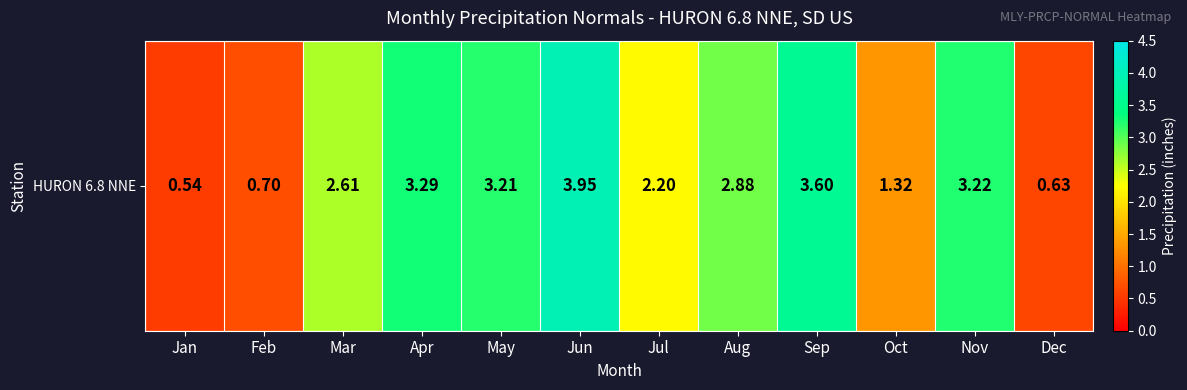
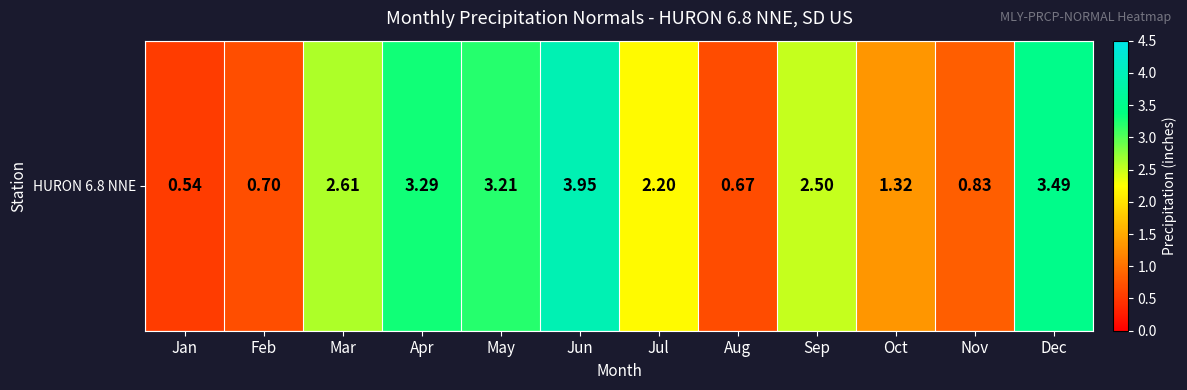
  {
    "HURON 6.8 NNE": {
      "Jan": 0.54,
      "Feb": 0.70,
      "Mar": 2.61,
      "Apr": 3.29,
      "May": 3.21,
      "Jun": 3.95,
      "Jul": 2.20,
-     "Aug": 2.88,
-     "Sep": 3.60,
+     "Aug": 0.67,
+     "Sep": 2.50,
      "Oct": 1.32,
-     "Nov": 3.22,
-     "Dec": 0.63
+     "Nov": 0.83,
+     "Dec": 3.49
    }
  }
